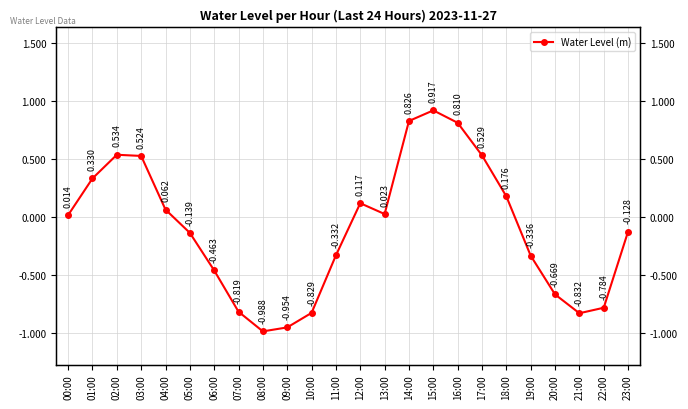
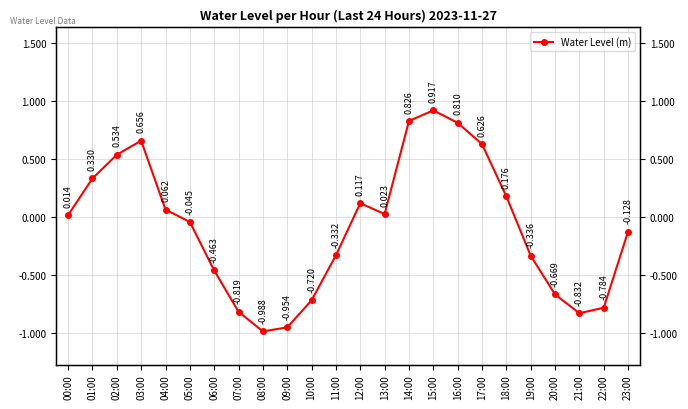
  {
    "00:00": 0.014,
    "01:00": 0.330,
    "02:00": 0.534,
-   "03:00": 0.524,
+   "03:00": 0.656,
    "04:00": 0.062,
-   "05:00": -0.139,
+   "05:00": -0.045,
    "06:00": -0.463,
    "07:00": -0.819,
    "08:00": -0.988,
    "09:00": -0.954,
-   "10:00": -0.829,
+   "10:00": -0.720,
    "11:00": -0.332,
    "12:00": 0.117,
    "13:00": 0.023,
    "14:00": 0.826,
    "15:00": 0.917,
    "16:00": 0.810,
-   "17:00": 0.529,
+   "17:00": 0.626,
    "18:00": 0.176,
    "19:00": -0.336,
    "20:00": -0.669,
    "21:00": -0.832,
    "22:00": -0.784,
    "23:00": -0.128
  }
